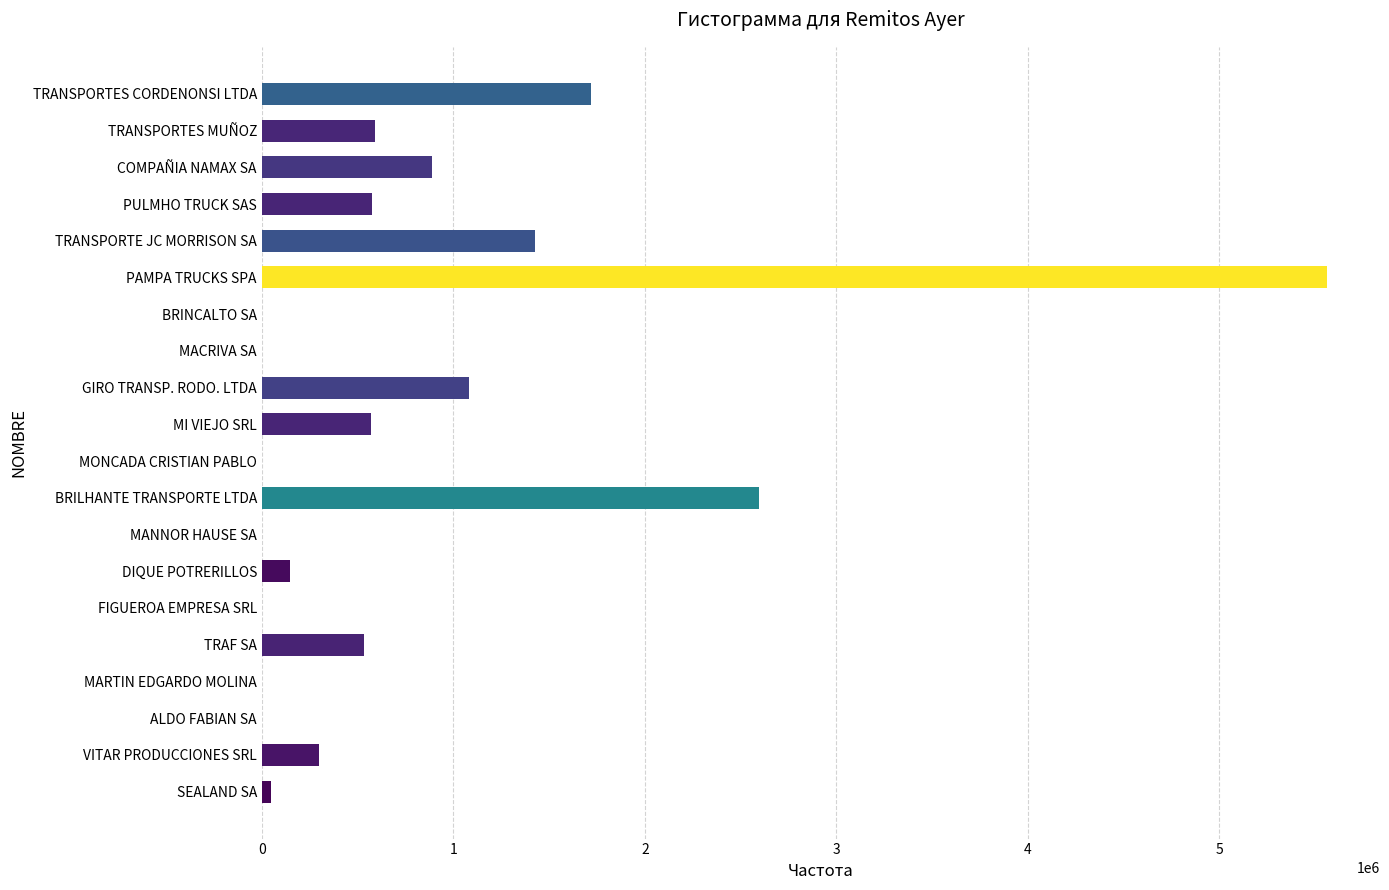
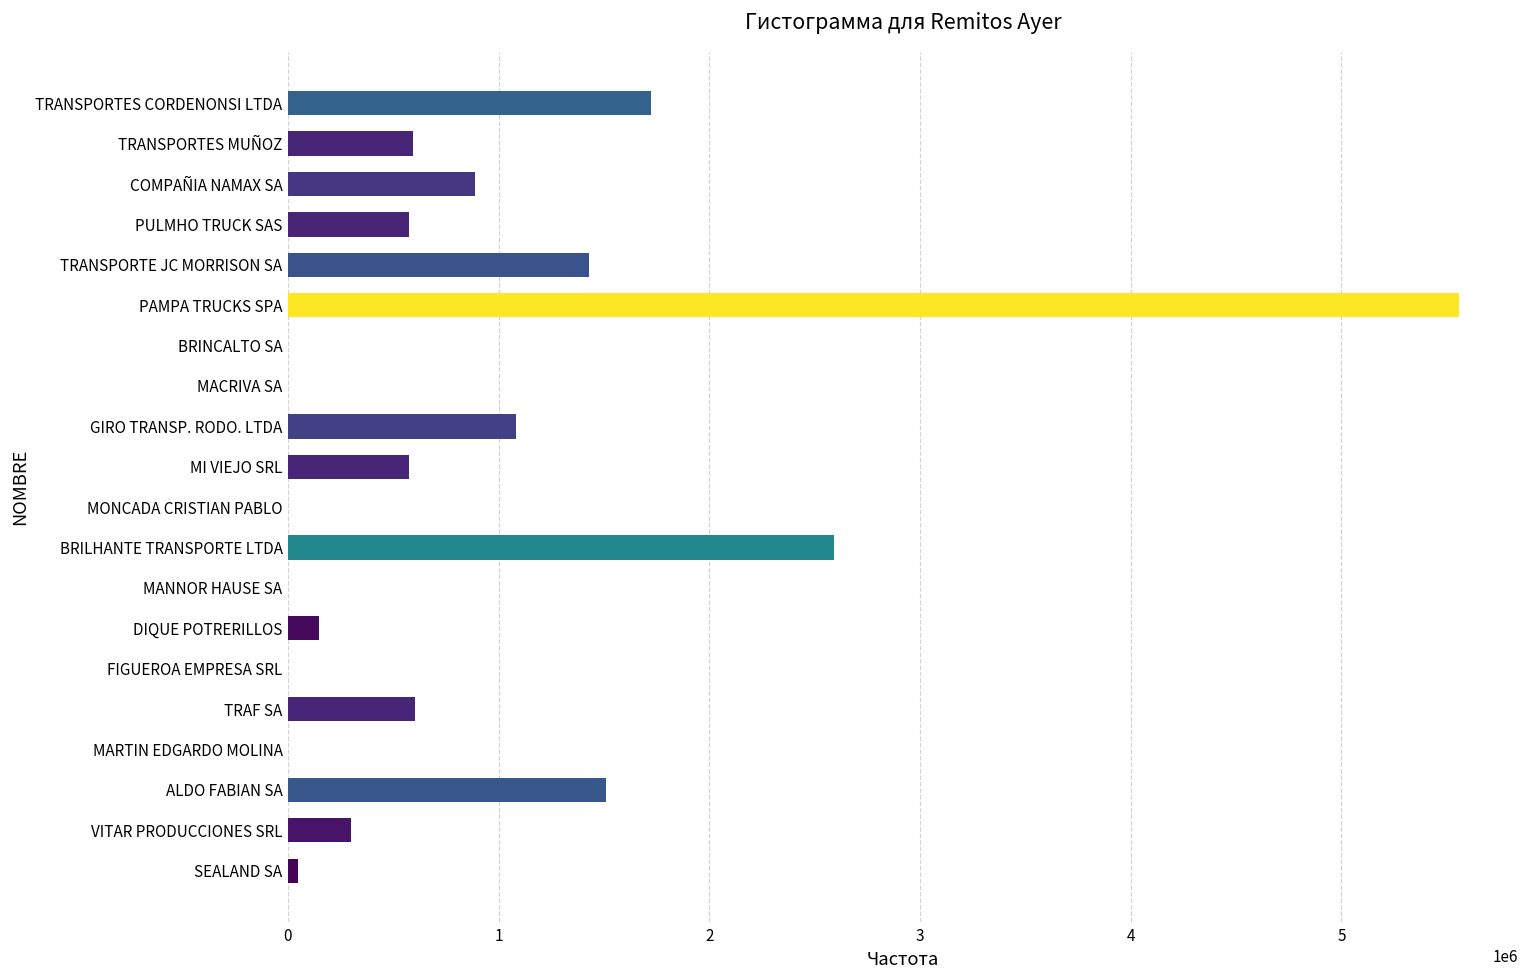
  {
    "TRANSPORTES CORDENONSI LTDA": 1720000,
    "TRANSPORTES MUÑOZ": 590000,
    "COMPAÑIA NAMAX SA": 890000,
    "PULMHO TRUCK SAS": 580000,
    "TRANSPORTE JC MORRISON SA": 1430000,
    "PAMPA TRUCKS SPA": 5560000,
    "BRINCALTO SA": 0,
    "MACRIVA SA": 0,
    "GIRO TRANSP. RODO. LTDA": 1080000,
    "MI VIEJO SRL": 570000,
    "MONCADA CRISTIAN PABLO": 0,
    "BRILHANTE TRANSPORTE LTDA": 2590000,
    "MANNOR HAUSE SA": 0,
    "DIQUE POTRERILLOS": 150000,
    "FIGUEROA EMPRESA SRL": 0,
-   "TRAF SA": 530000,
+   "TRAF SA": 600000,
    "MARTIN EDGARDO MOLINA": 0,
-   "ALDO FABIAN SA": 0,
+   "ALDO FABIAN SA": 1510000,
    "VITAR PRODUCCIONES SRL": 300000,
    "SEALAND SA": 50000
  }
